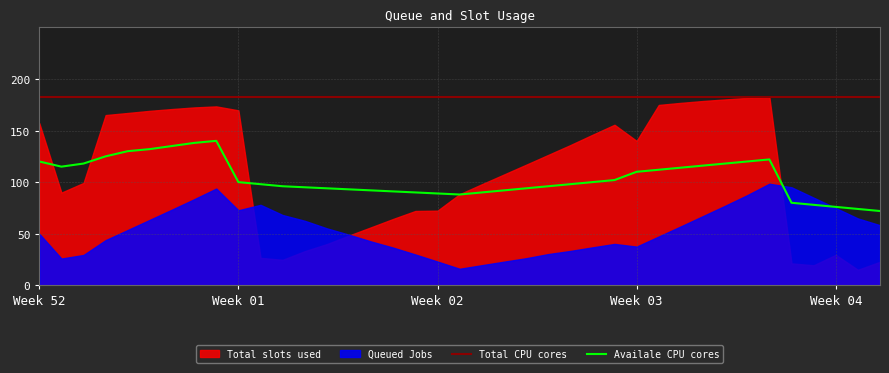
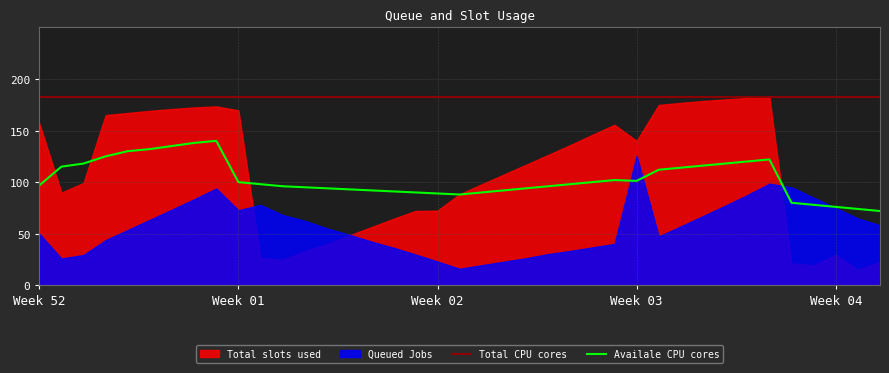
  {
    "Total CPU cores": {
      "Week 52": 182,
      "Week 01": 182,
      "Week 02": 182,
      "Week 03": 182,
      "Week 04": 182
    },
    "Total slots used": {
      "Week 52": 157,
      "Week 01": 170,
      "Week 02": 72,
      "Week 03": 140,
      "Week 04": 30
    },
    "Availale CPU cores": {
-     "Week 52": 120,
+     "Week 52": 97,
      "Week 01": 100,
      "Week 02": 89,
-     "Week 03": 110
+     "Week 03": 101
    },
    "Queued Jobs": {
      "Week 52": 50,
      "Week 01": 73,
      "Week 02": 23,
-     "Week 03": 38
+     "Week 03": 126
    }
  }
